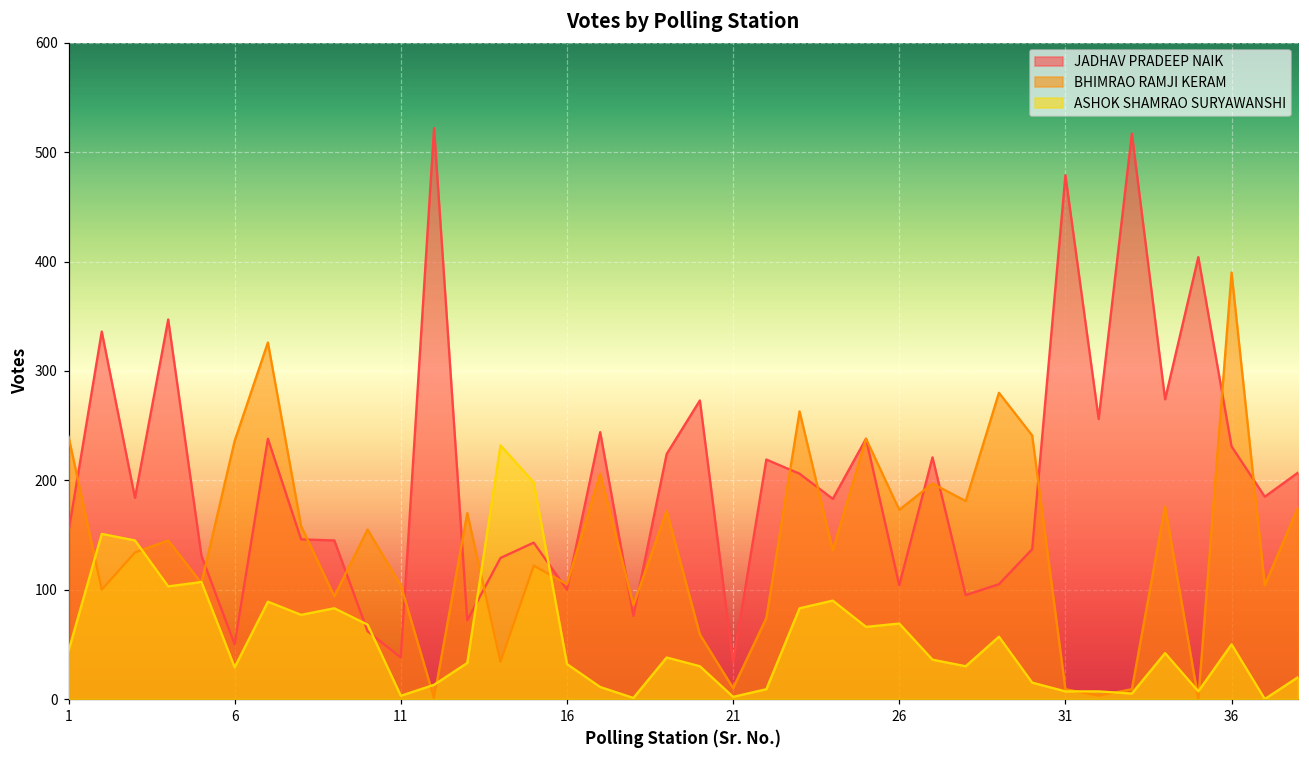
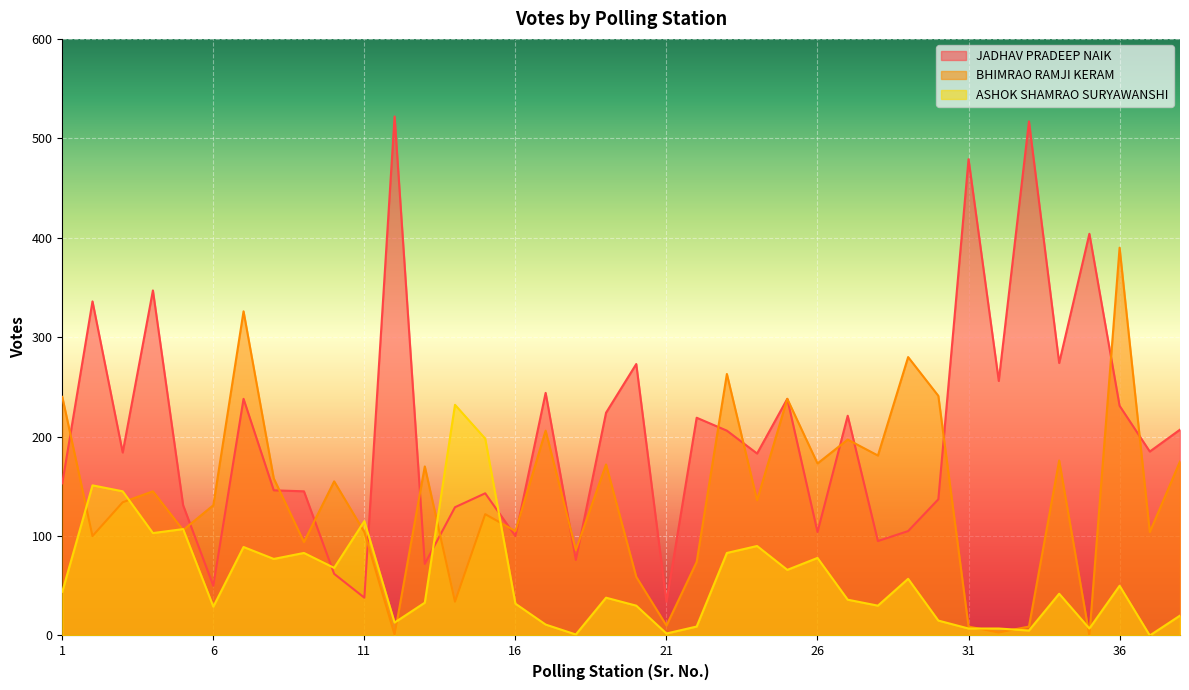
  {
    "JADHAV PRADEEP NAIK": {
      "1": 150,
      "6": 50,
      "11": 40,
      "16": 100,
      "21": 30,
      "26": 100,
      "31": 480,
      "36": 230
    },
    "BHIMRAO RAMJI KERAM": {
      "1": 240,
-     "6": 240,
+     "6": 130,
      "11": 100,
      "16": 110,
      "21": 10,
      "26": 170,
      "36": 390
    },
    "ASHOK SHAMRAO SURYAWANSHI": {
      "1": 40,
      "6": 30,
-     "11": 0,
+     "11": 120,
      "16": 30,
      "21": 0,
-     "26": 70,
+     "26": 80,
      "36": 50
    }
  }
